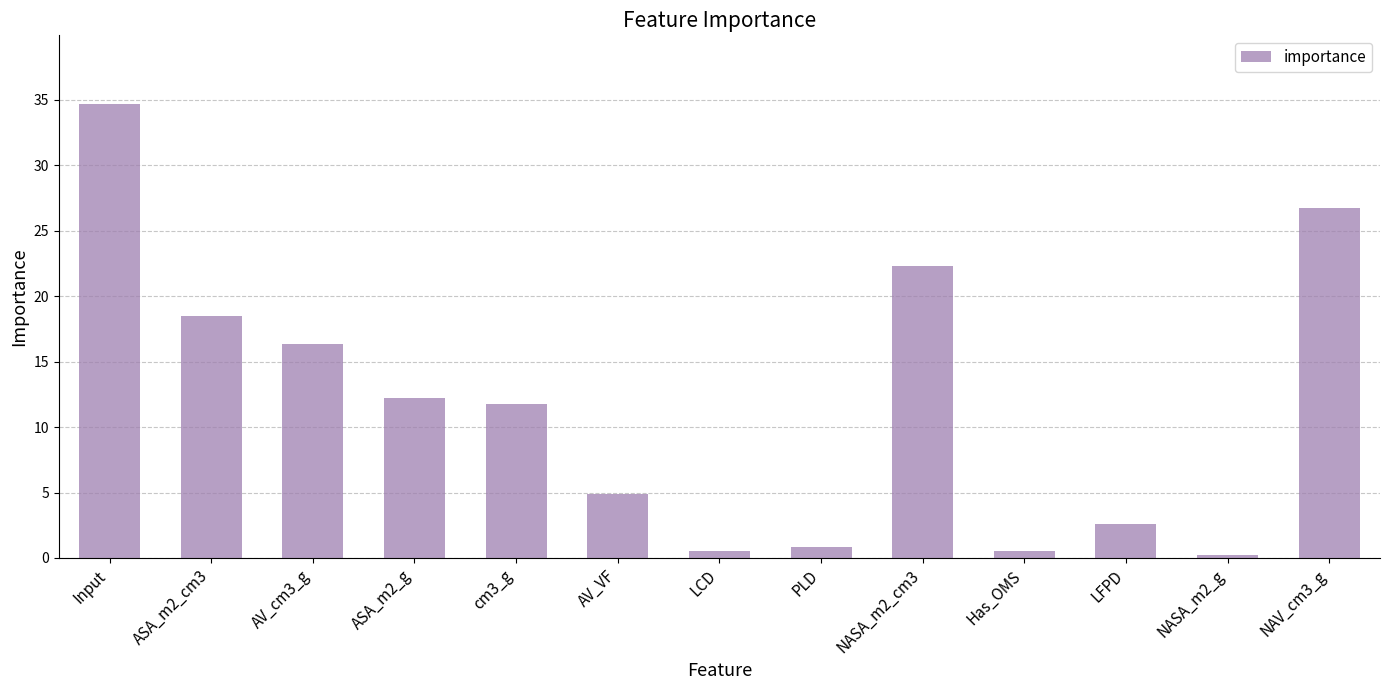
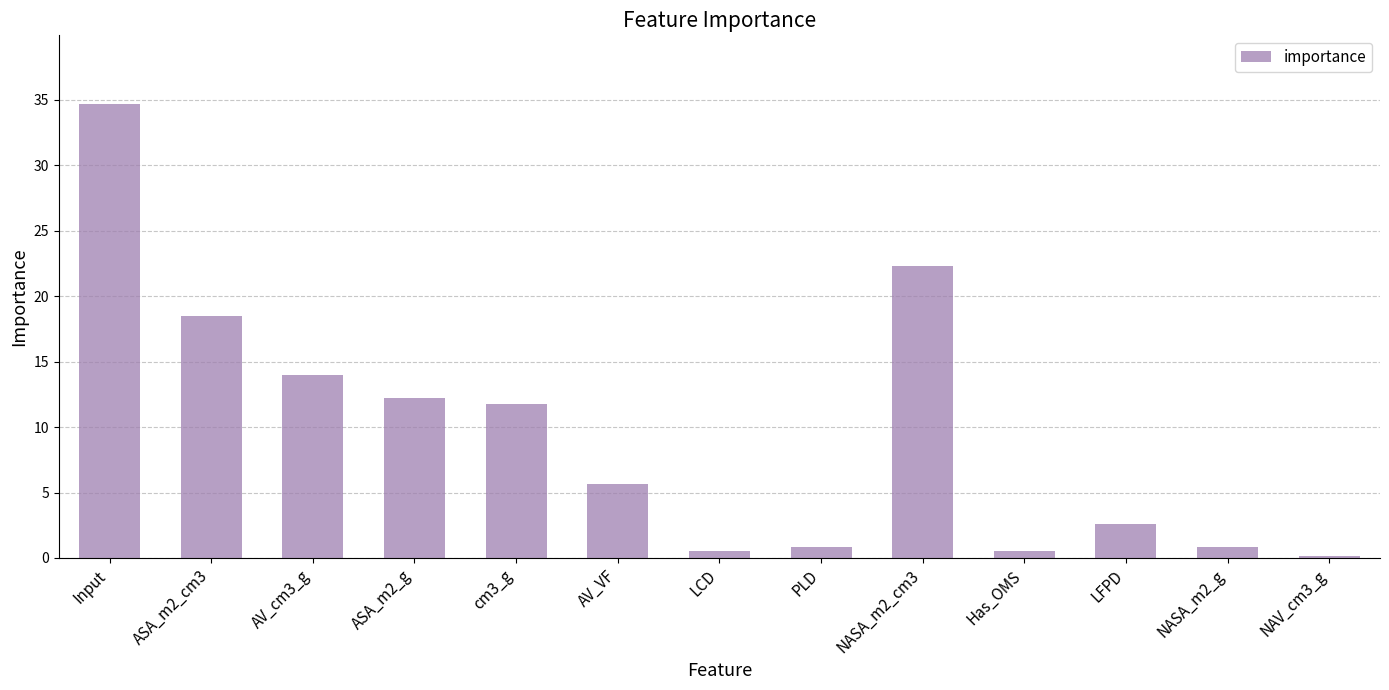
  {
    "Input": 34.7,
    "ASA_m2_cm3": 18.5,
-   "AV_cm3_g": 16.3,
+   "AV_cm3_g": 14.0,
    "ASA_m2_g": 12.3,
    "cm3_g": 11.8,
-   "AV_VF": 4.9,
+   "AV_VF": 5.6,
    "LCD": 0.5,
    "PLD": 0.8,
    "NASA_m2_cm3": 22.3,
    "Has_OMS": 0.5,
    "LFPD": 2.6,
-   "NASA_m2_g": 0.2,
-   "NAV_cm3_g": 26.8
+   "NASA_m2_g": 0.9,
+   "NAV_cm3_g": 0.2
  }
